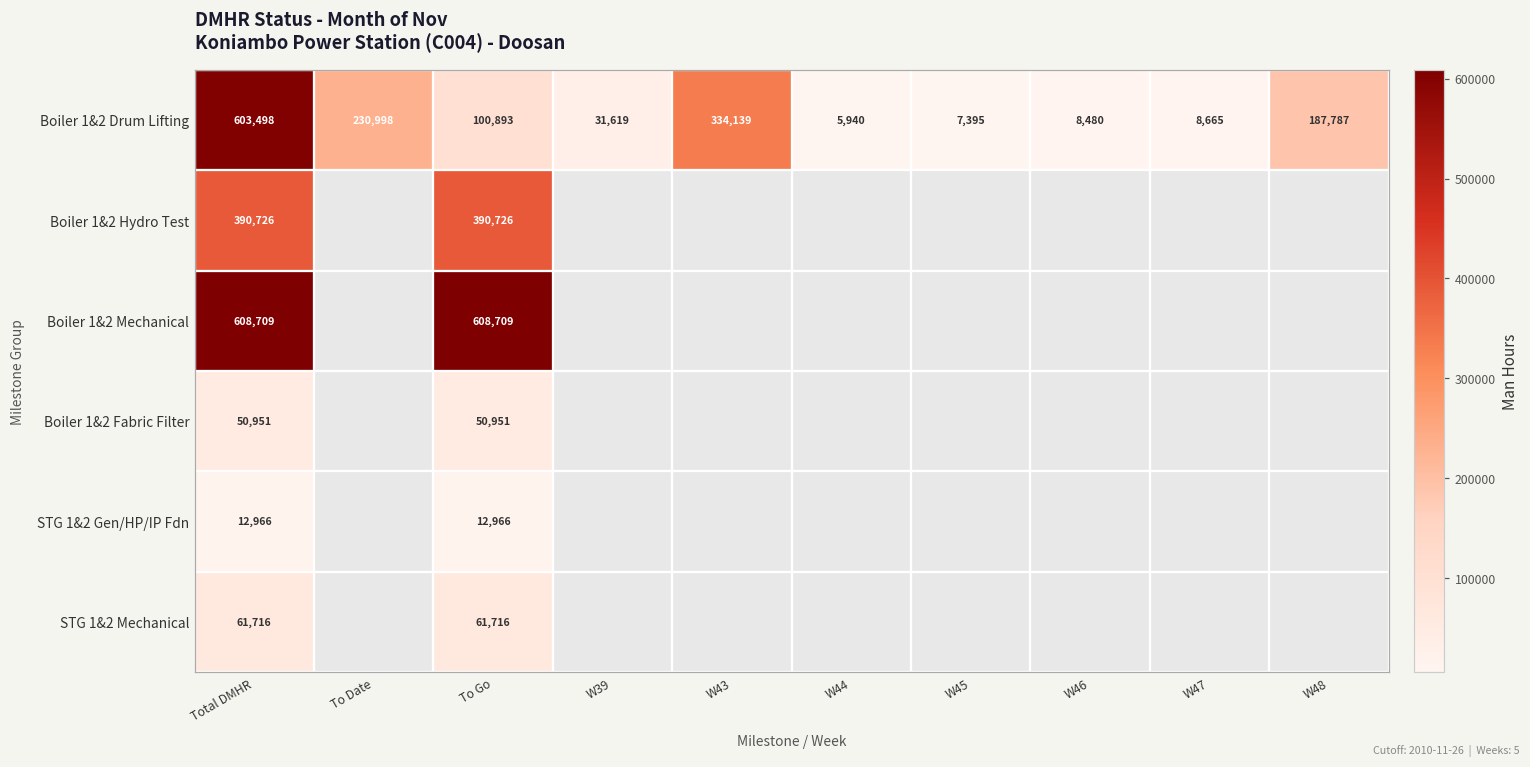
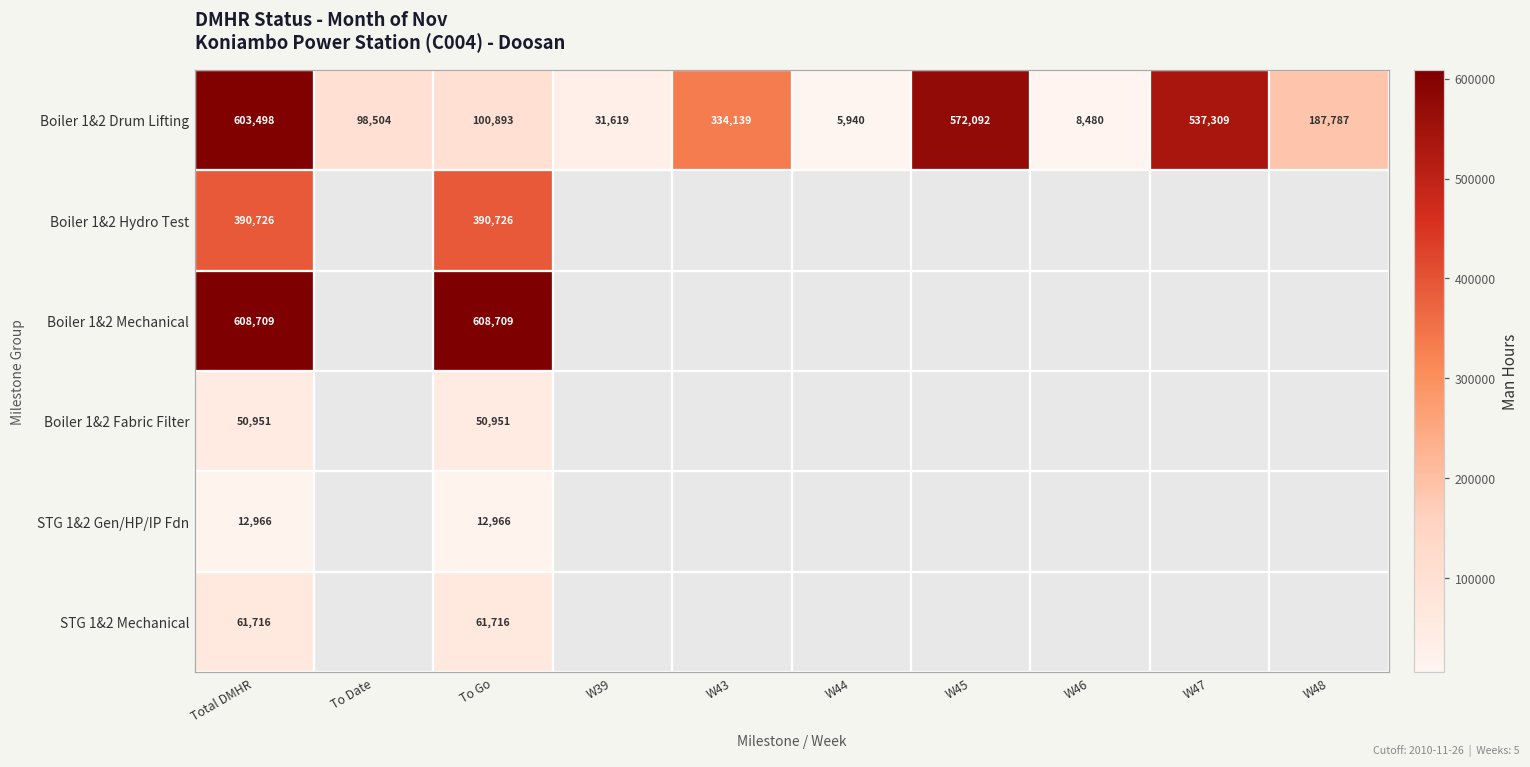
  {
    "Boiler 1&2 Drum Lifting": {
      "Total DMHR": "603,498",
-     "To Date": "230,998",
+     "To Date": "98,504",
      "To Go": "100,893",
      "W39": "31,619",
      "W43": "334,139",
      "W44": "5,940",
-     "W45": "7,395",
+     "W45": "572,092",
      "W46": "8,480",
-     "W47": "8,665",
+     "W47": "537,309",
      "W48": "187,787"
    },
    "Boiler 1&2 Hydro Test": {
      "Total DMHR": "390,726",
      "To Go": "390,726"
    },
    "Boiler 1&2 Mechanical": {
      "Total DMHR": "608,709",
      "To Go": "608,709"
    },
    "Boiler 1&2 Fabric Filter": {
      "Total DMHR": "50,951",
      "To Go": "50,951"
    },
    "STG 1&2 Gen/HP/IP Fdn": {
      "Total DMHR": "12,966",
      "To Go": "12,966"
    },
    "STG 1&2 Mechanical": {
      "Total DMHR": "61,716",
      "To Go": "61,716"
    }
  }
